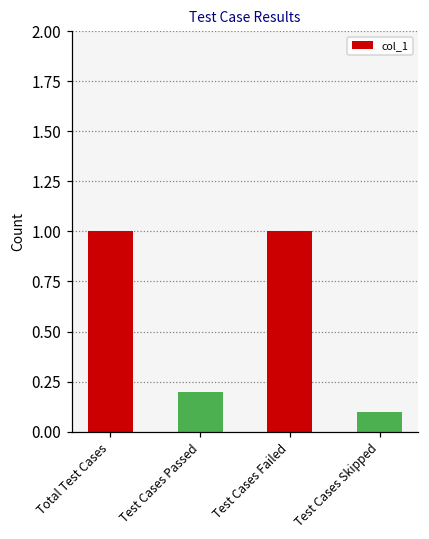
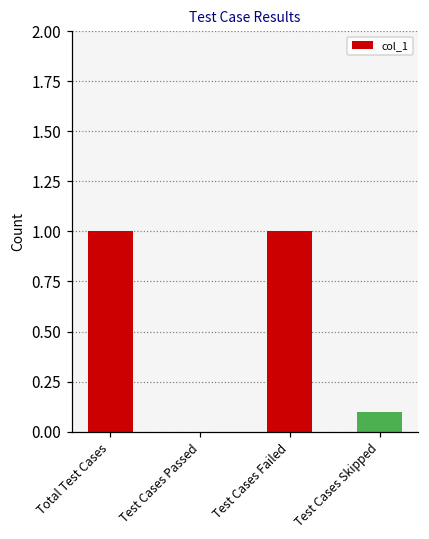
  {
    "Total Test Cases": 1.0,
-   "Test Cases Passed": 0.2,
+   "Test Cases Passed": 0.0,
    "Test Cases Failed": 1.0,
    "Test Cases Skipped": 0.1
  }
